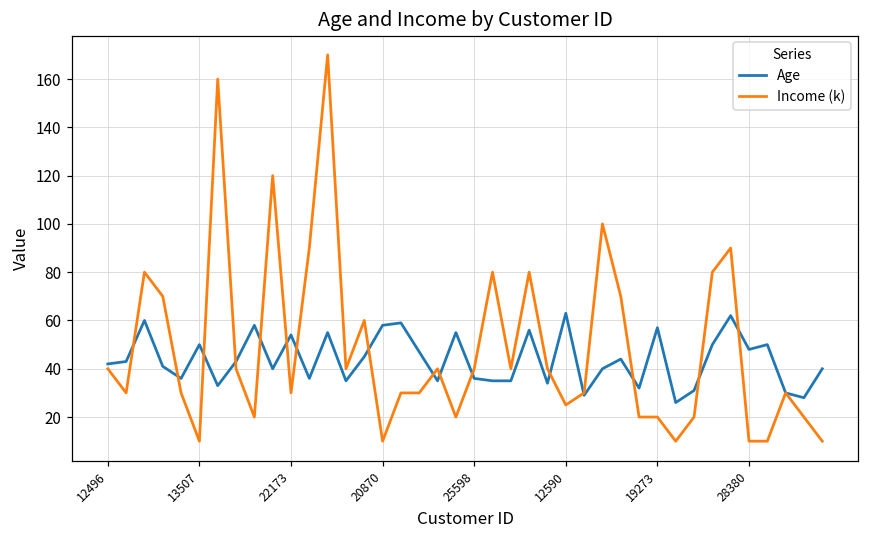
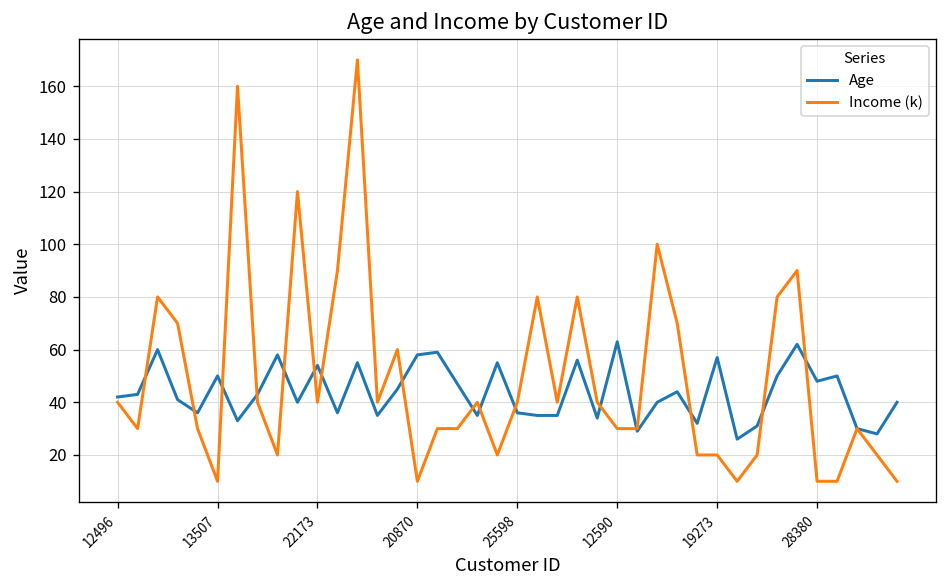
  {
    "Age": {
      "12496": 42,
      "13507": 50,
      "22173": 54,
      "20870": 58,
      "25598": 36,
      "12590": 63,
      "19273": 57,
      "28380": 48
    },
    "Income (k)": {
      "12496": 40,
      "13507": 10,
-     "22173": 30,
+     "22173": 40,
      "20870": 10,
      "25598": 40,
-     "12590": 25,
+     "12590": 30,
      "19273": 20,
      "28380": 10
    }
  }
